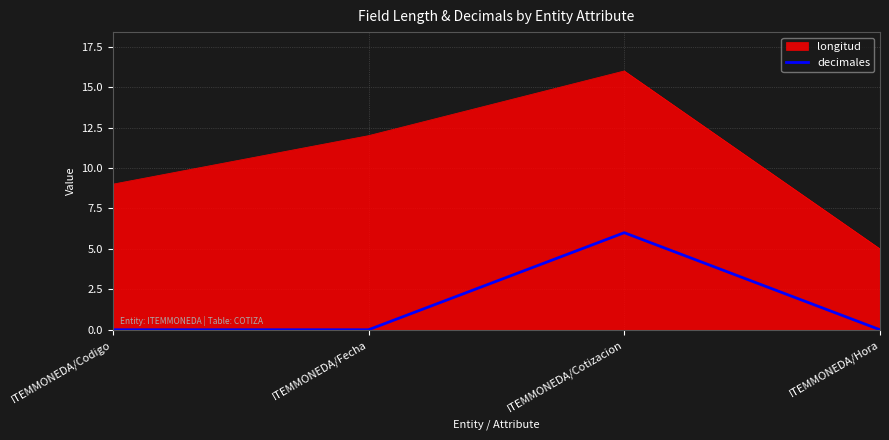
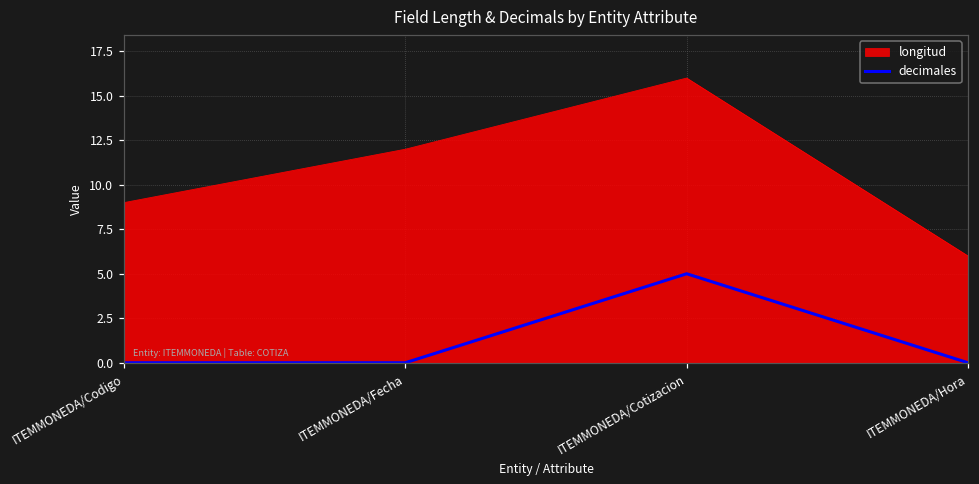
  {
    "longitud": {
      "ITEMMONEDA/Codigo": 9,
      "ITEMMONEDA/Fecha": 12,
      "ITEMMONEDA/Cotizacion": 16,
-     "ITEMMONEDA/Hora": 5
+     "ITEMMONEDA/Hora": 6
    },
    "decimales": {
      "ITEMMONEDA/Codigo": 0,
      "ITEMMONEDA/Fecha": 0,
-     "ITEMMONEDA/Cotizacion": 6,
+     "ITEMMONEDA/Cotizacion": 5,
      "ITEMMONEDA/Hora": 0
    }
  }
